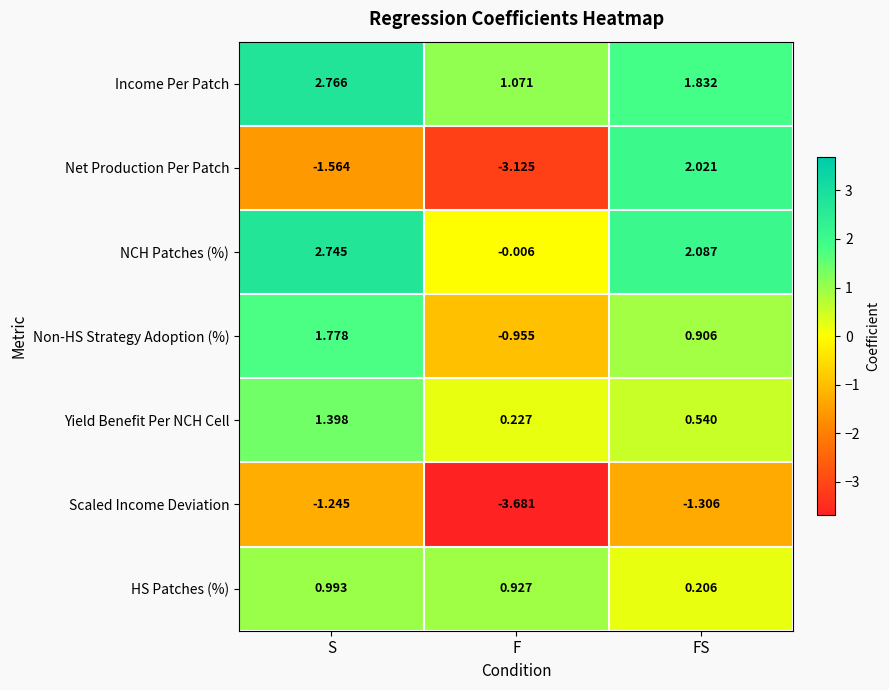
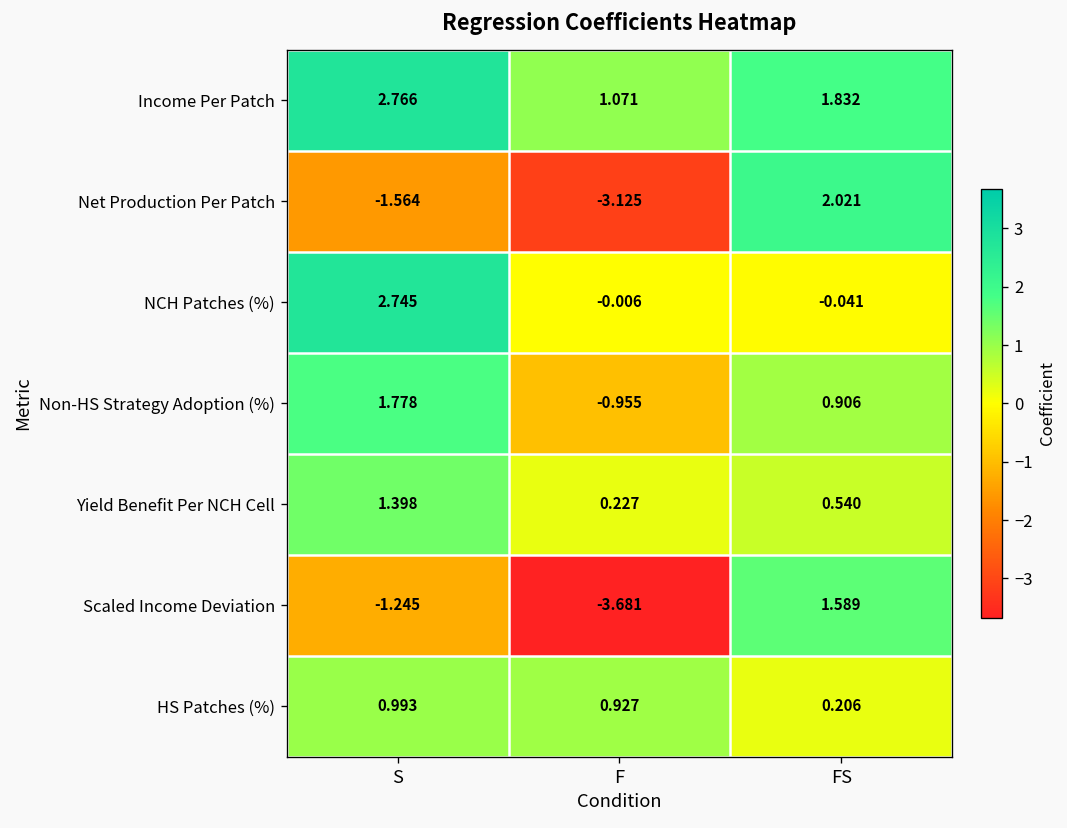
  {
    "Income Per Patch": {
      "S": 2.766,
      "F": 1.071,
      "FS": 1.832
    },
    "Net Production Per Patch": {
      "S": -1.564,
      "F": -3.125,
      "FS": 2.021
    },
    "NCH Patches (%)": {
      "S": 2.745,
      "F": -0.006,
-     "FS": 2.087
+     "FS": -0.041
    },
    "Non-HS Strategy Adoption (%)": {
      "S": 1.778,
      "F": -0.955,
      "FS": 0.906
    },
    "Yield Benefit Per NCH Cell": {
      "S": 1.398,
      "F": 0.227,
      "FS": 0.540
    },
    "Scaled Income Deviation": {
      "S": -1.245,
      "F": -3.681,
-     "FS": -1.306
+     "FS": 1.589
    },
    "HS Patches (%)": {
      "S": 0.993,
      "F": 0.927,
      "FS": 0.206
    }
  }
